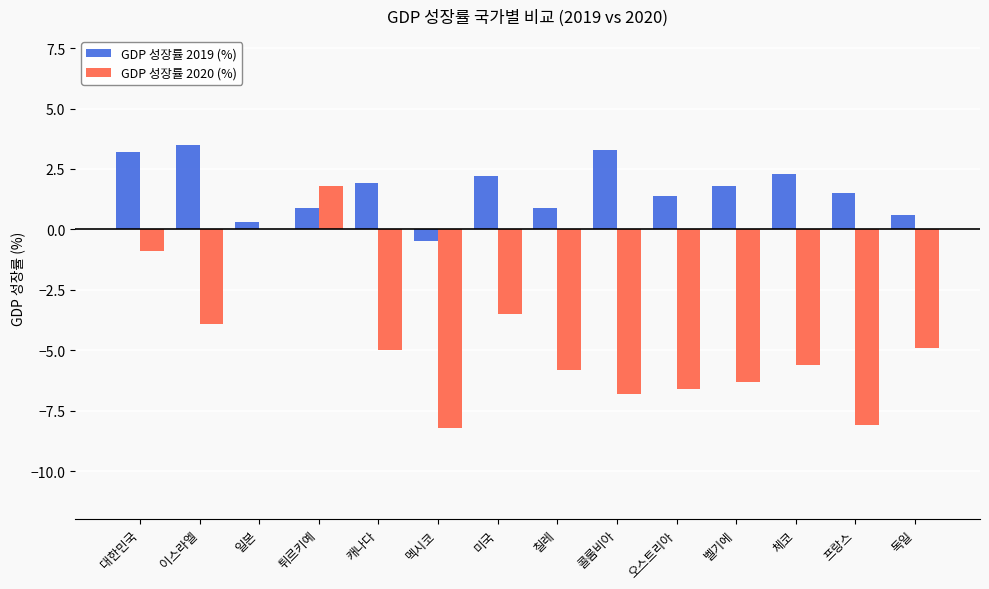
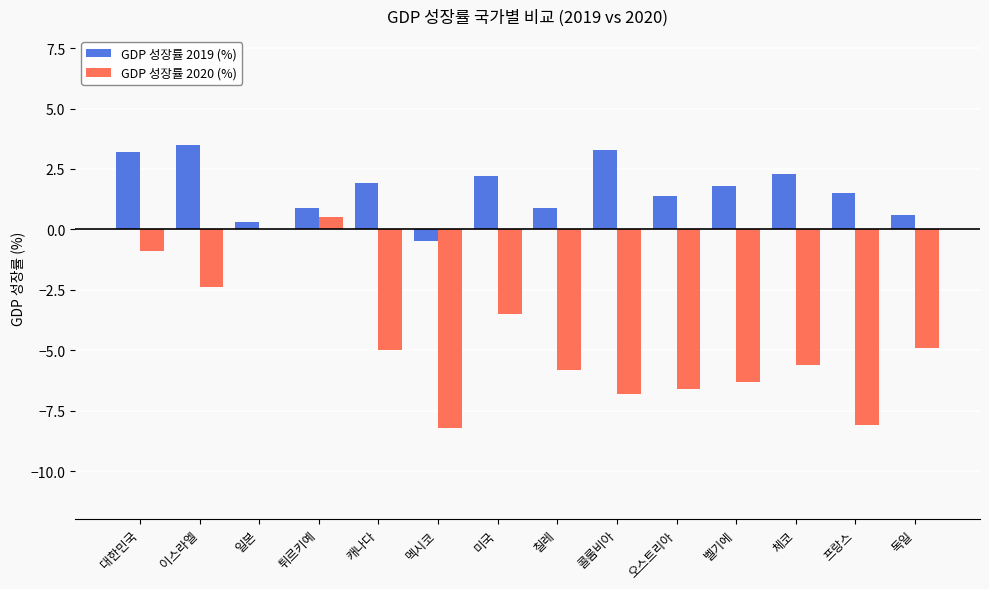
  {
    "GDP 성장률 2019 (%)": {
      "대한민국": 3.2,
      "이스라엘": 3.5,
      "일본": 0.3,
      "튀르키예": 0.9,
      "캐나다": 1.9,
      "멕시코": -0.5,
      "미국": 2.2,
      "칠레": 0.9,
      "콜롬비아": 3.3,
      "오스트리아": 1.4,
      "벨기에": 1.8,
      "체코": 2.3,
      "프랑스": 1.5,
      "독일": 0.6
    },
    "GDP 성장률 2020 (%)": {
      "대한민국": -0.9,
-     "이스라엘": -3.9,
+     "이스라엘": -2.4,
      "일본": 0.0,
-     "튀르키예": 1.8,
+     "튀르키예": 0.5,
      "캐나다": -5.0,
      "멕시코": -8.2,
      "미국": -3.5,
      "칠레": -5.8,
      "콜롬비아": -6.8,
      "오스트리아": -6.6,
      "벨기에": -6.3,
      "체코": -5.6,
      "프랑스": -8.1,
      "독일": -4.9
    }
  }
